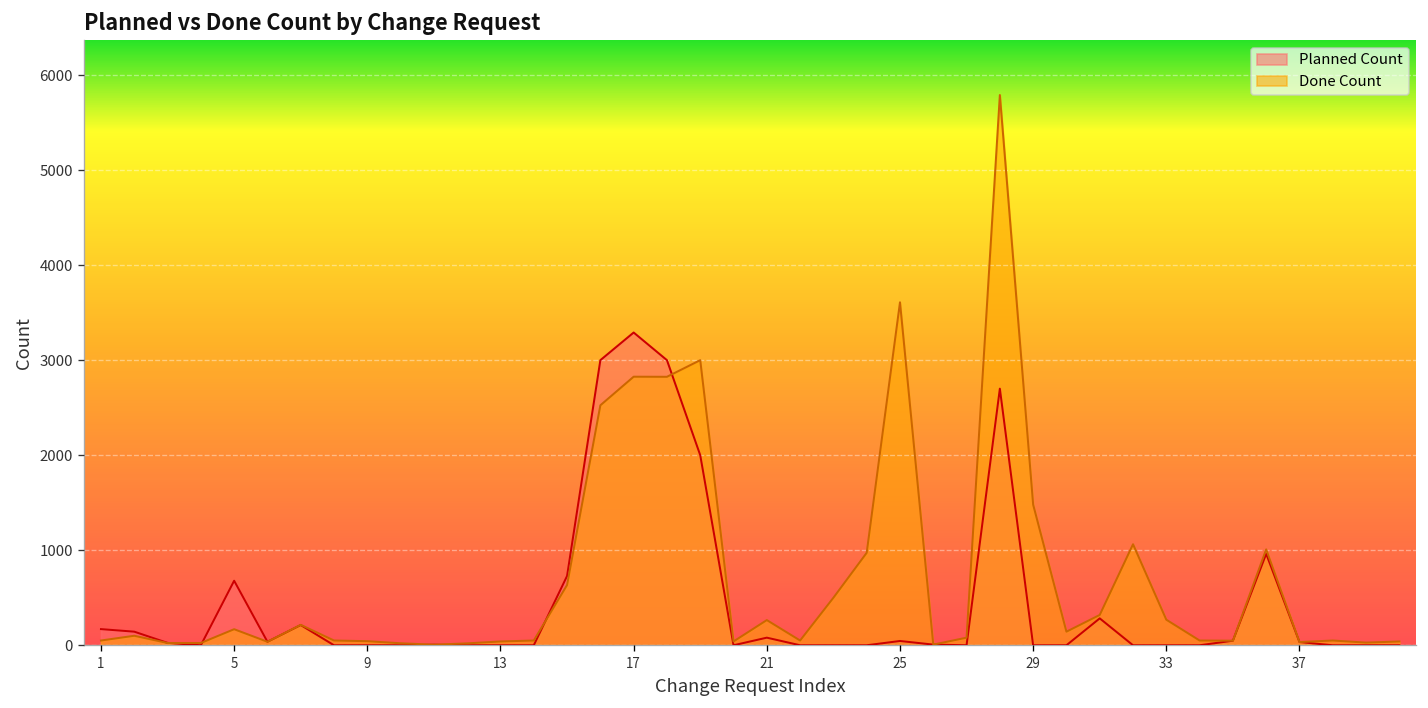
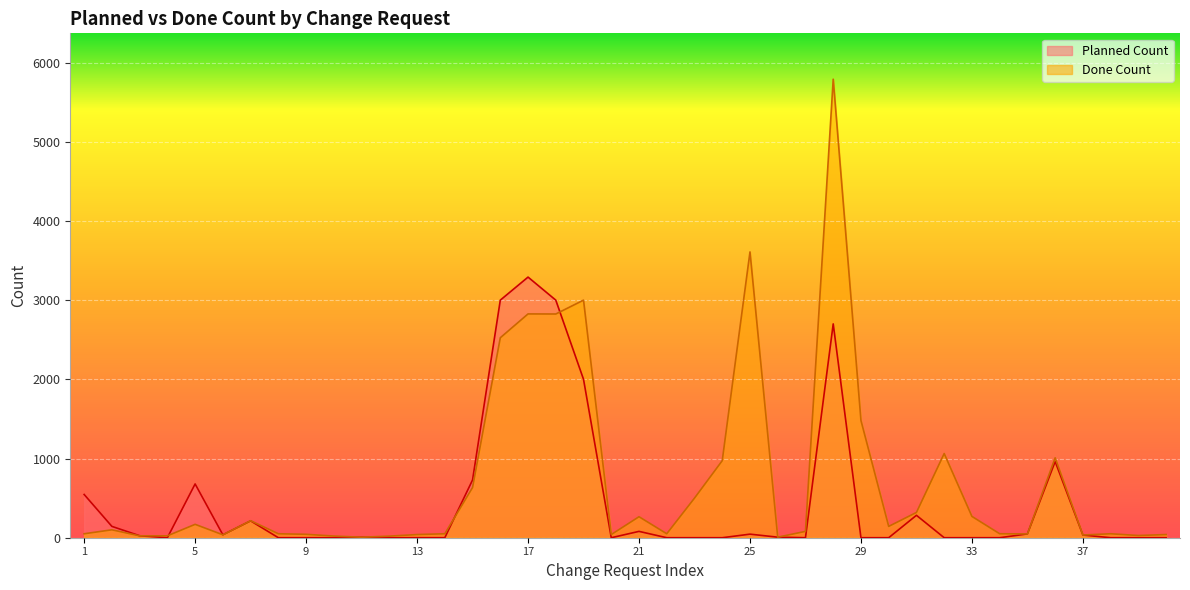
  {
    "Planned Count": {
-     "1": 200,
+     "1": 500,
      "5": 700,
      "9": 0,
      "13": 0,
      "17": 3300,
      "21": 100,
      "25": 0,
      "29": 0,
      "33": 0
    },
    "Done Count": {
      "1": 100,
      "5": 200,
      "9": 0,
      "13": 0,
      "17": 2800,
      "21": 300,
      "25": 3600,
      "29": 1500,
      "33": 300
    }
  }
